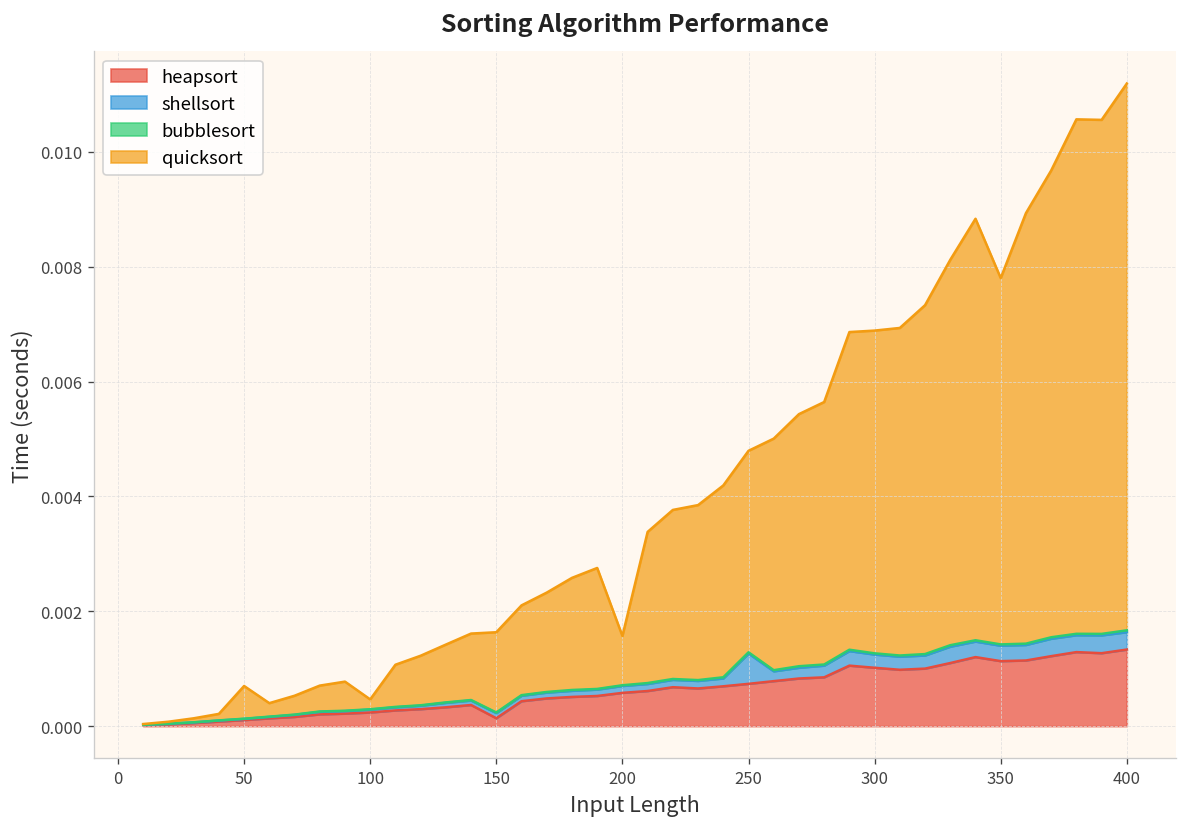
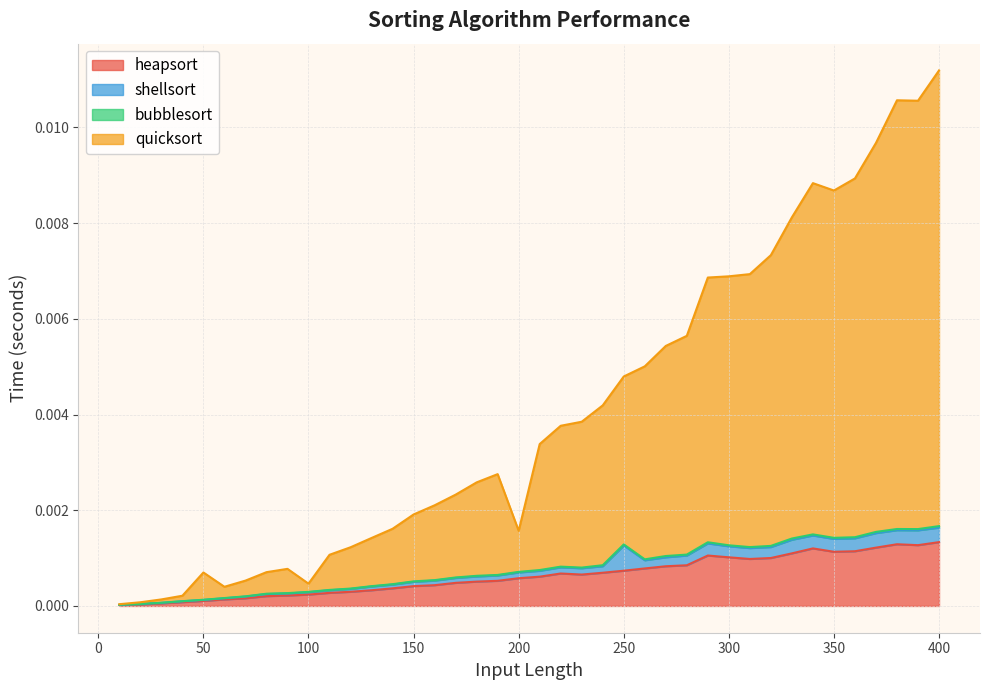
  {
    "heapsort": {
-     "150": 0.0001,
+     "150": 0.0004,
      "200": 0.0006,
      "250": 0.0007,
      "300": 0.0010,
      "350": 0.0011,
      "400": 0.0013
    },
    "quicksort": {
      "50": 0.0006,
      "100": 0.0002,
      "150": 0.0014,
      "200": 0.0009,
      "250": 0.0035,
      "300": 0.0056,
-     "350": 0.0064,
+     "350": 0.0073,
      "400": 0.0095
    }
  }
